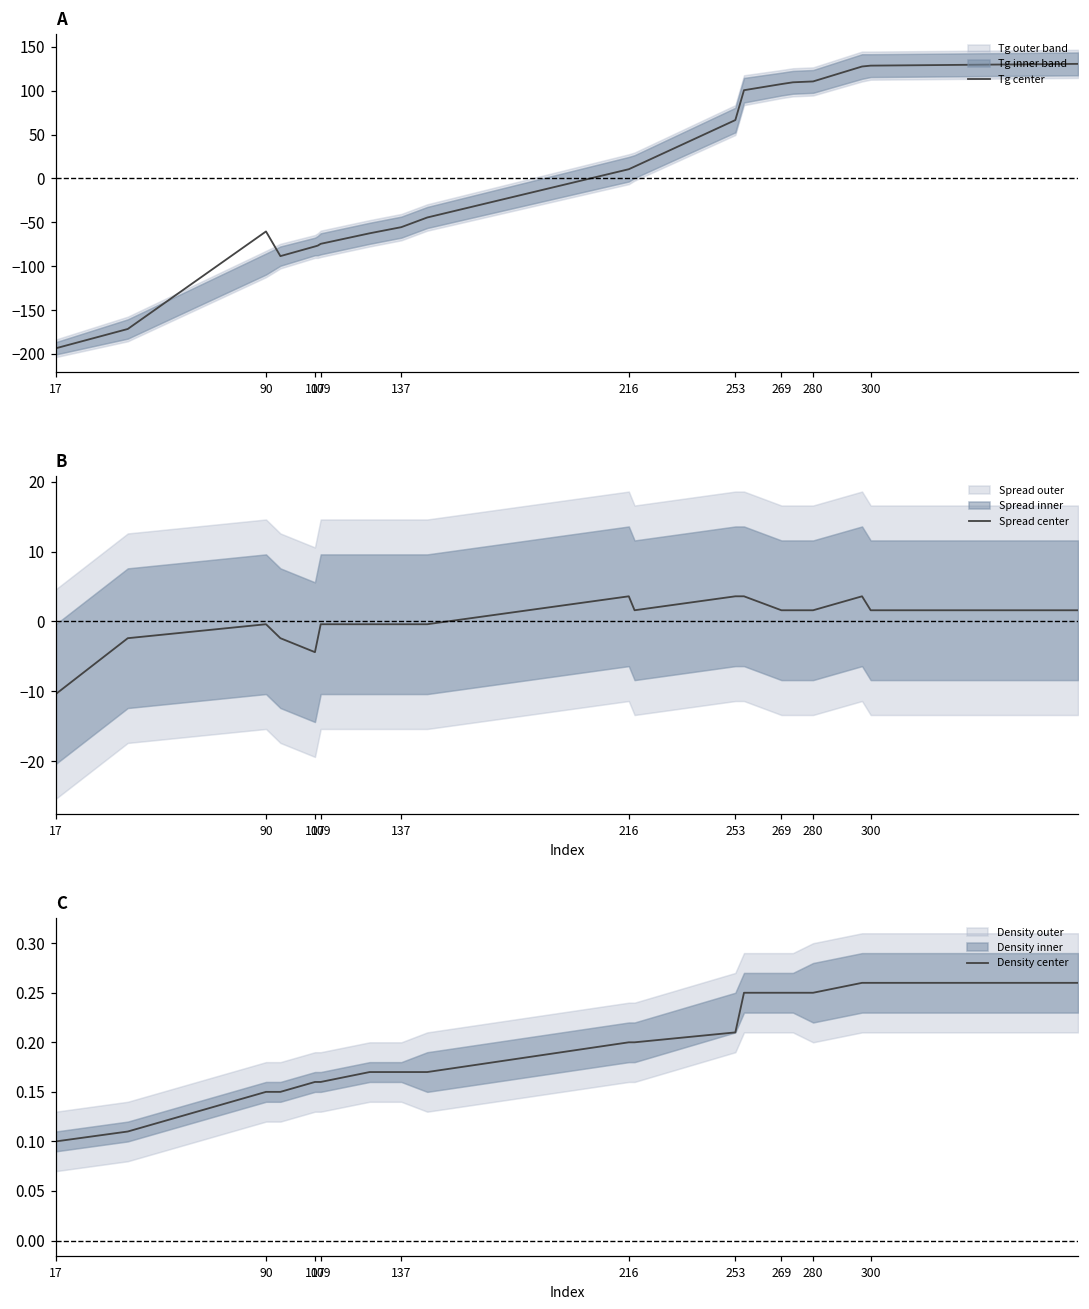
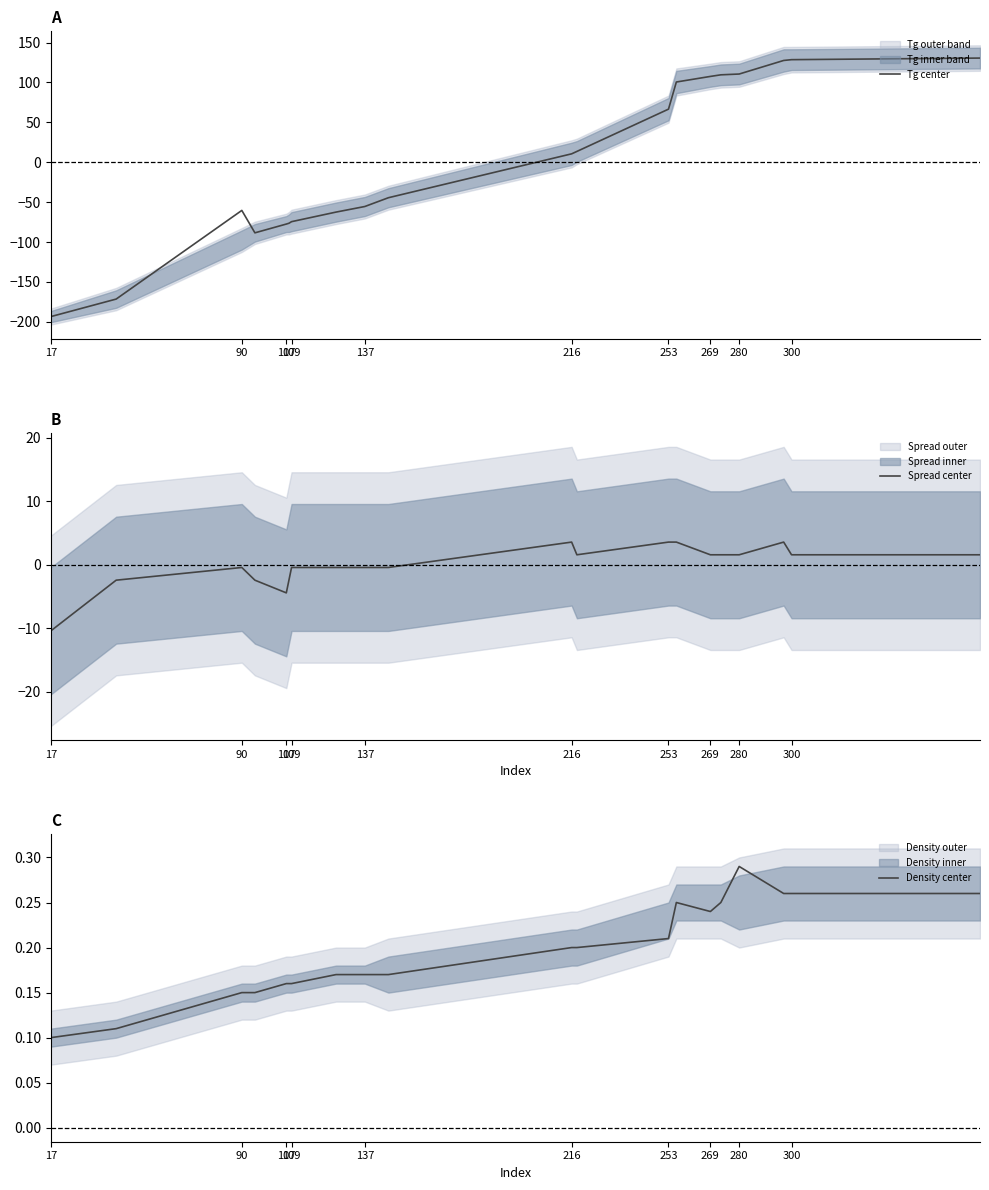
  {
    "A": {
      "Tg center": {
        "17": -190,
        "90": -60,
        "137": -60,
        "216": 10,
        "253": 70,
        "269": 110,
        "280": 110,
        "300": 130
      }
    },
    "B": {
      "Spread center": {
        "17": -10,
        "90": 0,
        "137": 0,
        "216": 4,
        "253": 4,
        "269": 2,
        "280": 2,
        "300": 2
      }
    },
    "C": {
      "Density center": {
        "17": 0.10,
        "90": 0.15,
        "137": 0.17,
        "216": 0.20,
        "253": 0.21,
-       "269": 0.25,
-       "280": 0.25,
+       "269": 0.24,
+       "280": 0.29,
        "300": 0.26
      }
    }
  }
